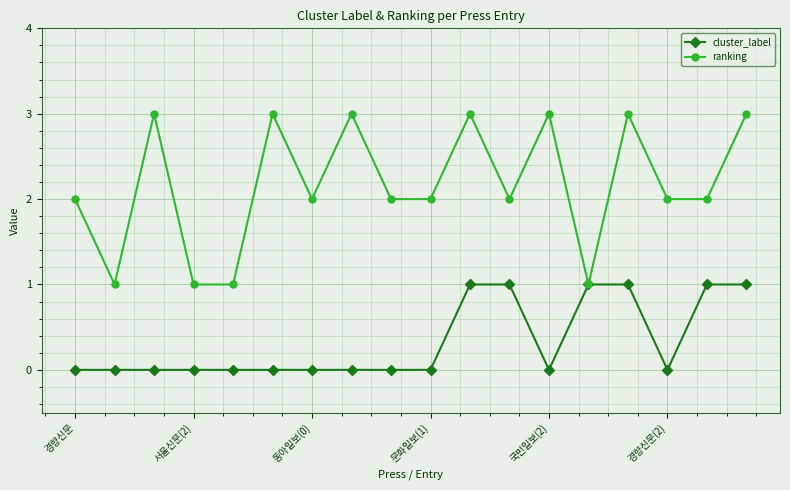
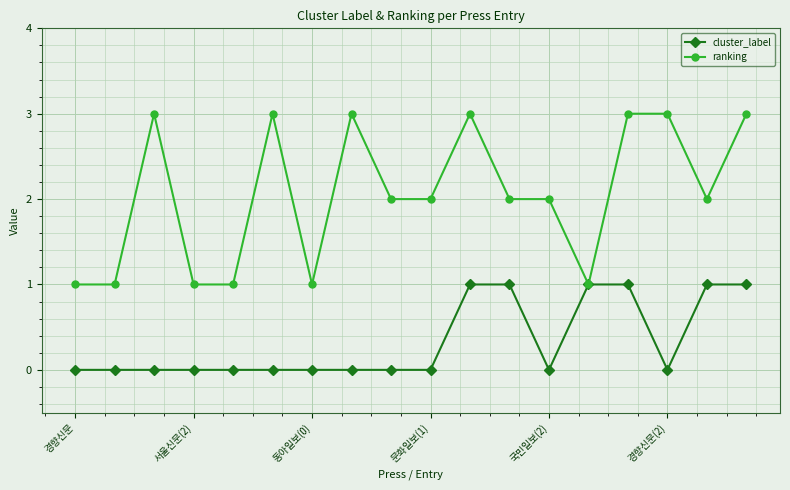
  {
    "cluster_label": {
      "경향신문": 0,
      "서울신문(2)": 0,
      "동아일보(0)": 0,
      "문화일보(1)": 0,
      "국민일보(2)": 0,
      "경향신문(2)": 0
    },
    "ranking": {
-     "경향신문": 2,
+     "경향신문": 1,
      "서울신문(2)": 1,
-     "동아일보(0)": 2,
+     "동아일보(0)": 1,
      "문화일보(1)": 2,
-     "국민일보(2)": 3,
-     "경향신문(2)": 2
+     "국민일보(2)": 2,
+     "경향신문(2)": 3
    }
  }
